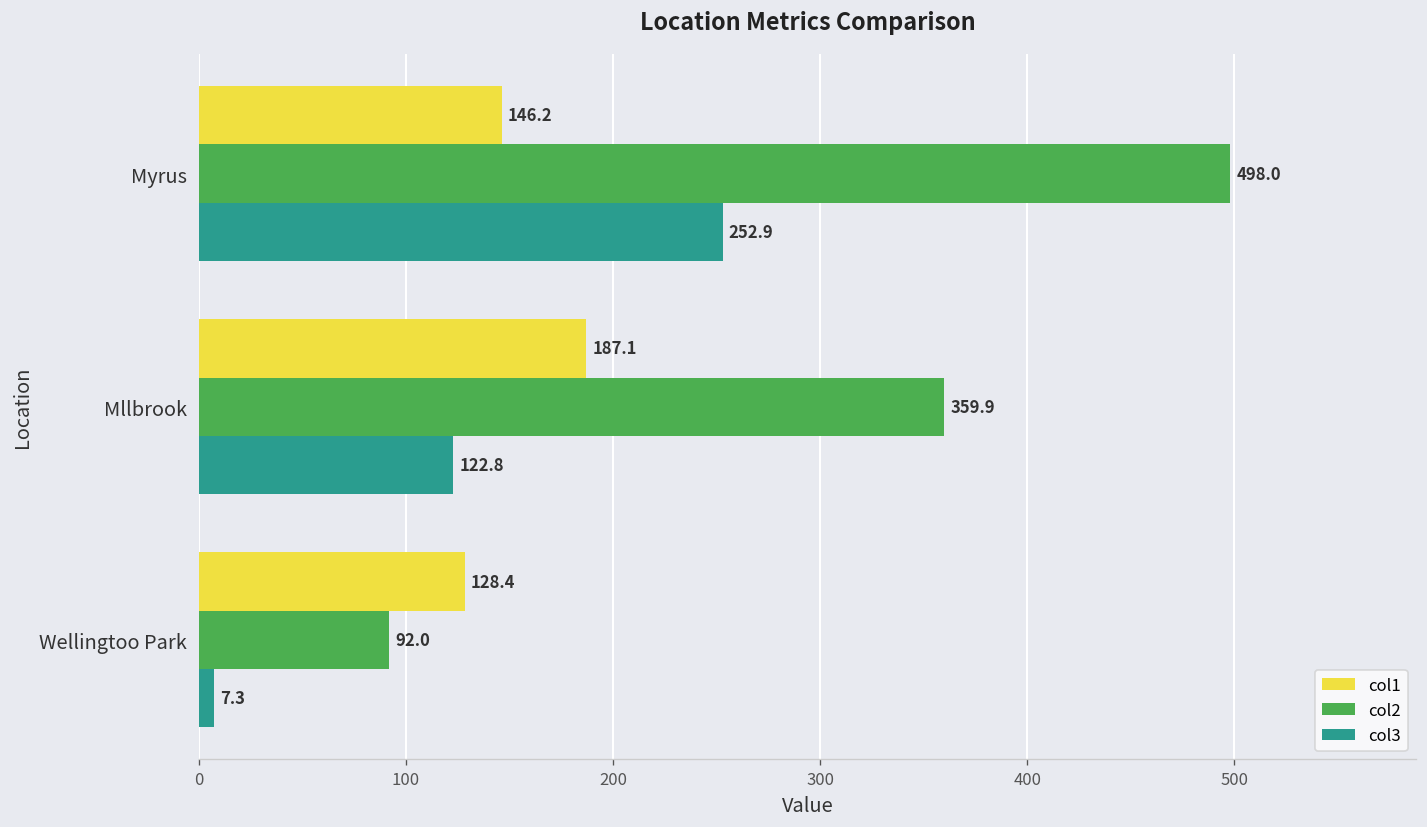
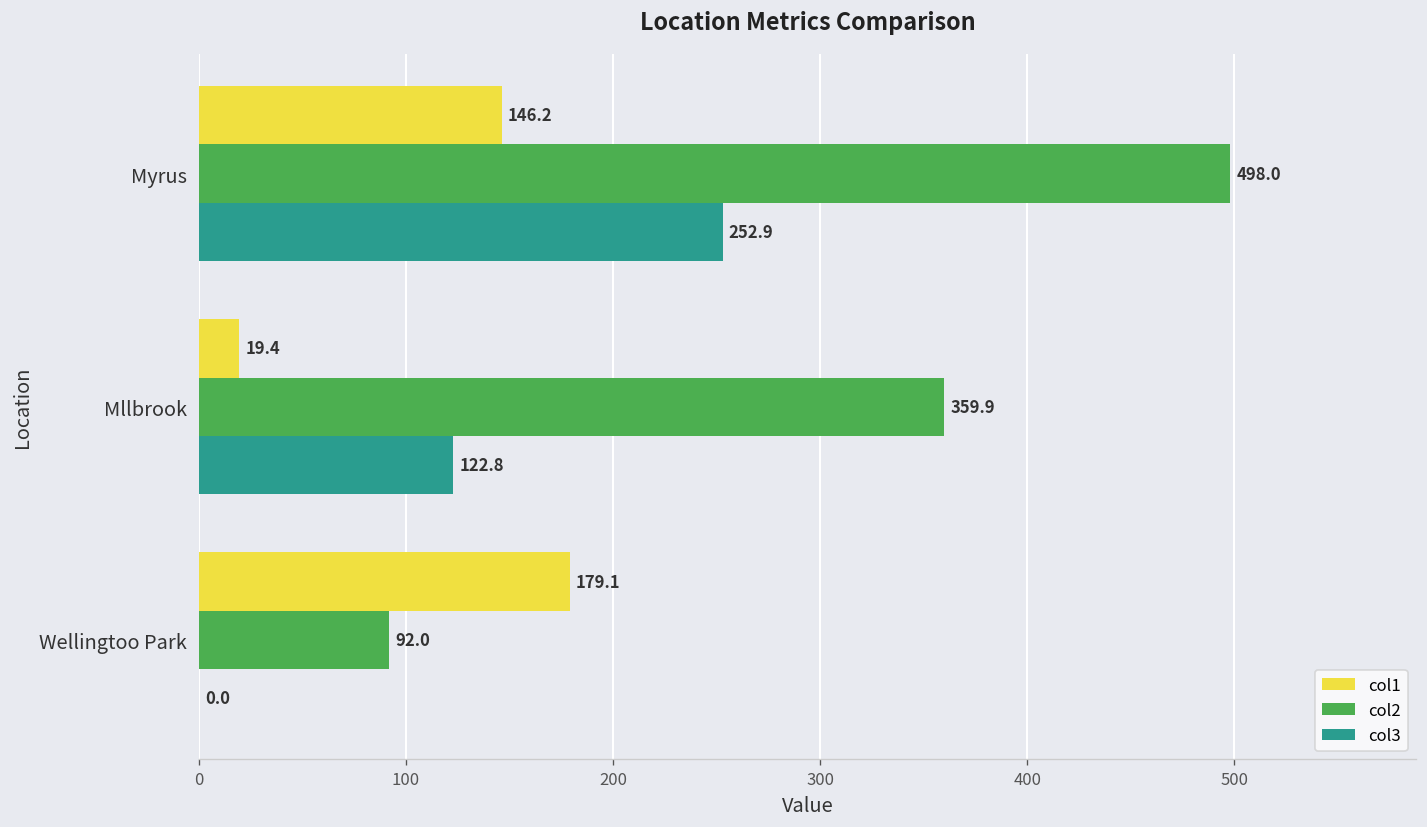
  {
    "col1": {
      "Myrus": 146.2,
-     "Mllbrook": 187.1,
-     "Wellingtoo Park": 128.4
+     "Mllbrook": 19.4,
+     "Wellingtoo Park": 179.1
    },
    "col2": {
      "Myrus": 498.0,
      "Mllbrook": 359.9,
      "Wellingtoo Park": 92.0
    },
    "col3": {
      "Myrus": 252.9,
      "Mllbrook": 122.8,
-     "Wellingtoo Park": 7.3
+     "Wellingtoo Park": 0.0
    }
  }
